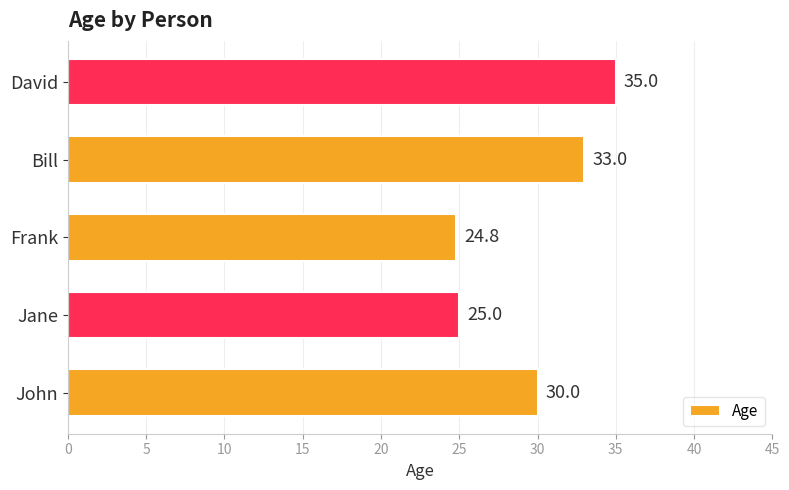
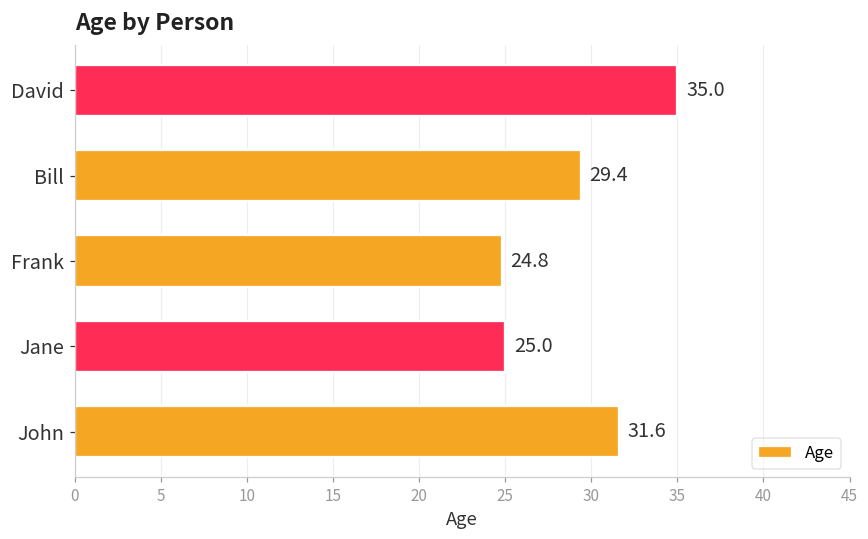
  {
    "David": 35.0,
-   "Bill": 33.0,
+   "Bill": 29.4,
    "Frank": 24.8,
    "Jane": 25.0,
-   "John": 30.0
+   "John": 31.6
  }
